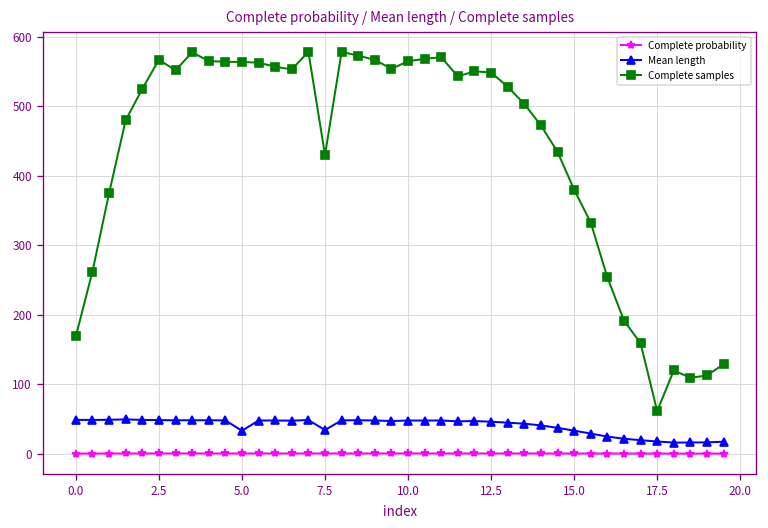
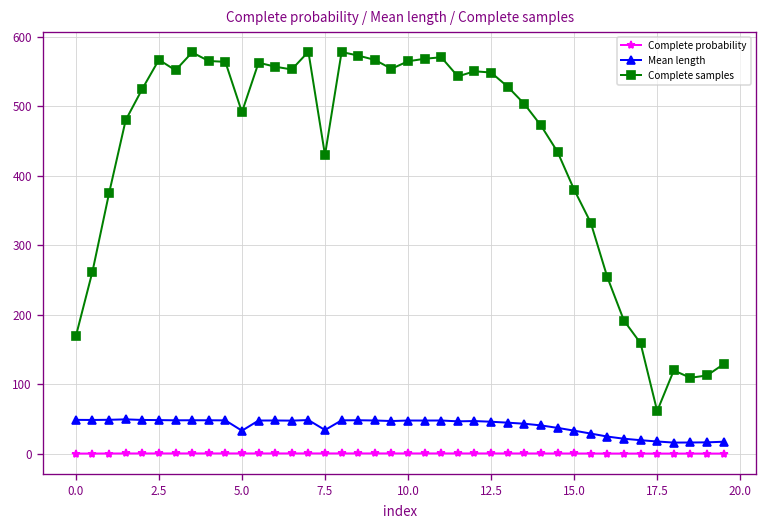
  {
    "Complete probability": {
      "0.0": 0,
      "2.5": 0,
      "5.0": 0,
      "7.5": 0,
      "10.0": 0,
      "12.5": 0,
      "15.0": 0,
      "17.5": 0
    },
    "Mean length": {
      "0.0": 50,
      "2.5": 50,
      "5.0": 30,
      "7.5": 30,
      "10.0": 50,
      "12.5": 50,
      "15.0": 30,
      "17.5": 20
    },
    "Complete samples": {
      "0.0": 170,
      "2.5": 570,
-     "5.0": 560,
+     "5.0": 490,
      "7.5": 430,
      "10.0": 570,
      "12.5": 550,
      "15.0": 380,
      "17.5": 60
    }
  }
